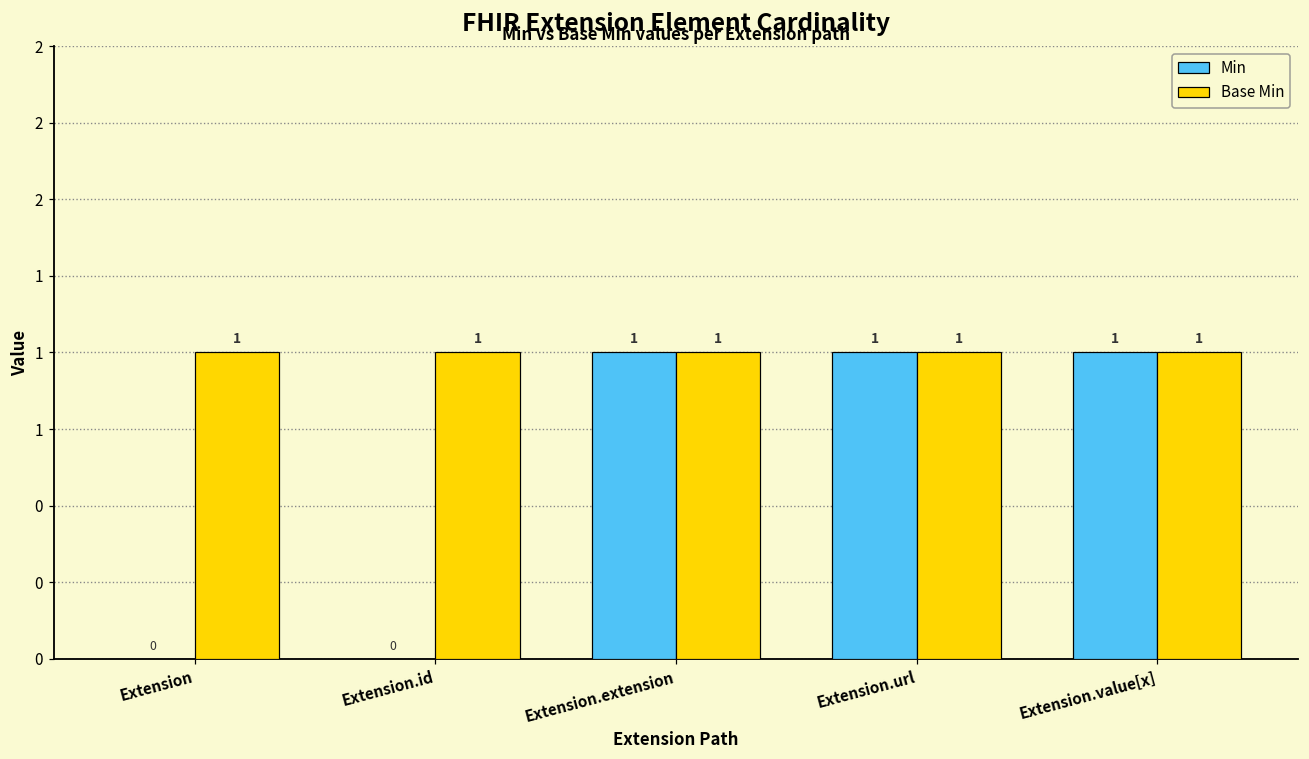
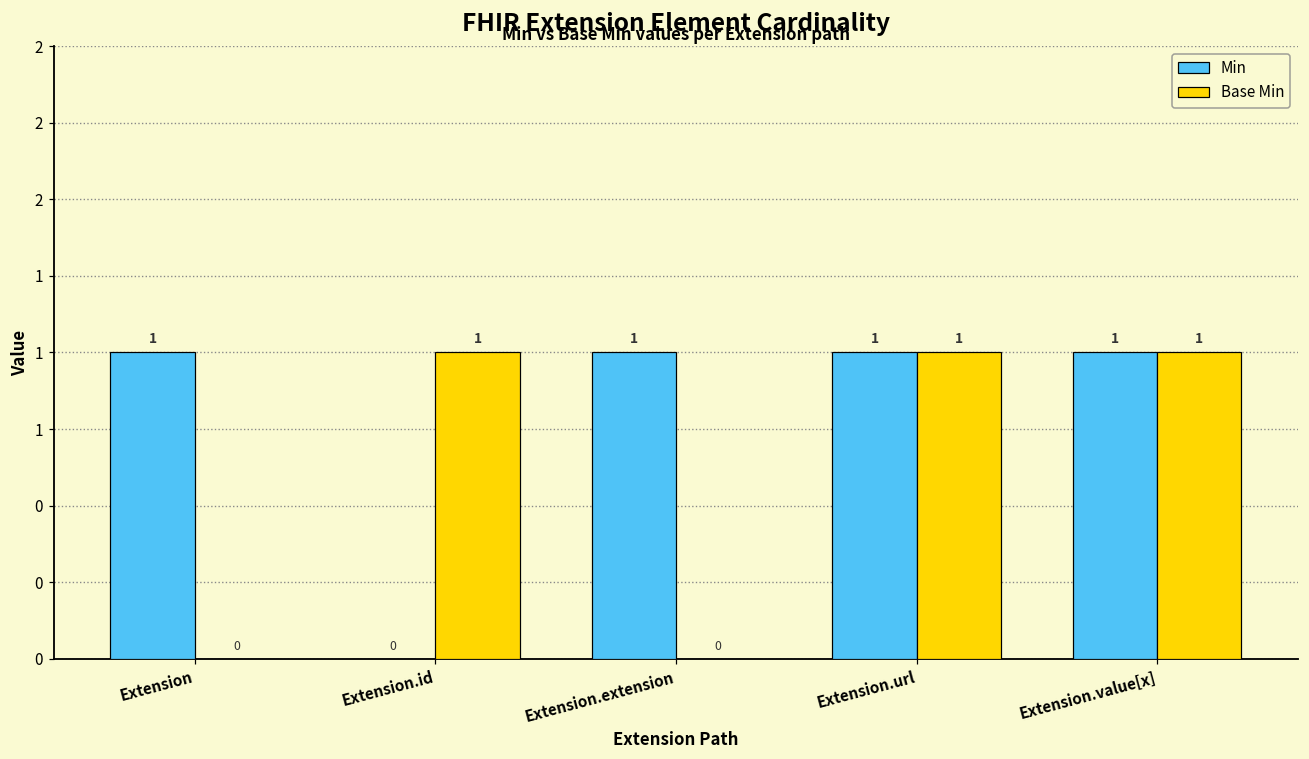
  {
    "Min": {
-     "Extension": 0,
+     "Extension": 1,
      "Extension.id": 0,
      "Extension.extension": 1,
      "Extension.url": 1,
      "Extension.value[x]": 1
    },
    "Base Min": {
-     "Extension": 1,
+     "Extension": 0,
      "Extension.id": 1,
-     "Extension.extension": 1,
+     "Extension.extension": 0,
      "Extension.url": 1,
      "Extension.value[x]": 1
    }
  }
